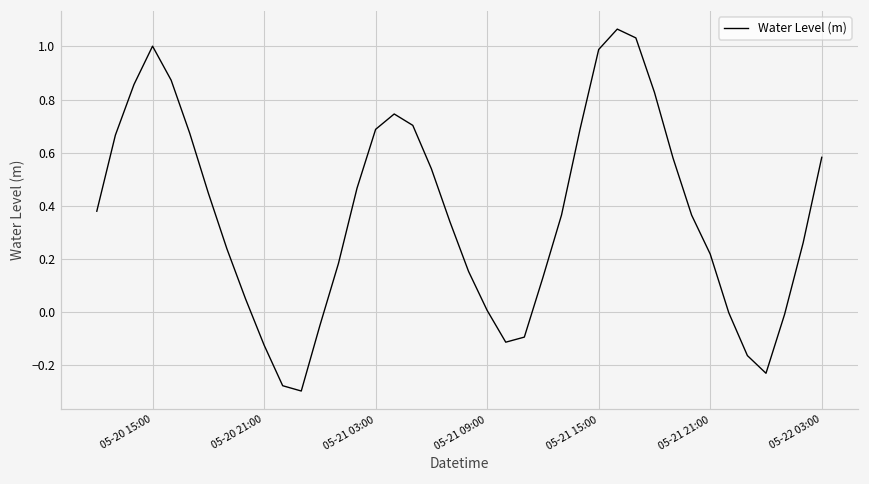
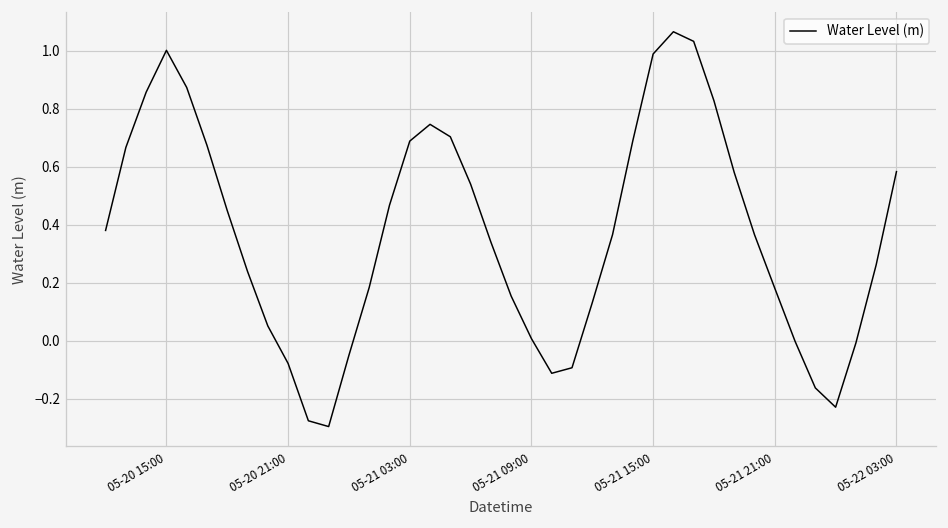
  {
    "05-20 15:00": 1.00,
-   "05-20 21:00": -0.12,
+   "05-20 21:00": -0.08,
    "05-21 03:00": 0.69,
    "05-21 09:00": 0.01,
    "05-21 15:00": 0.99,
-   "05-21 21:00": 0.22,
+   "05-21 21:00": 0.18,
    "05-22 03:00": 0.58
  }
